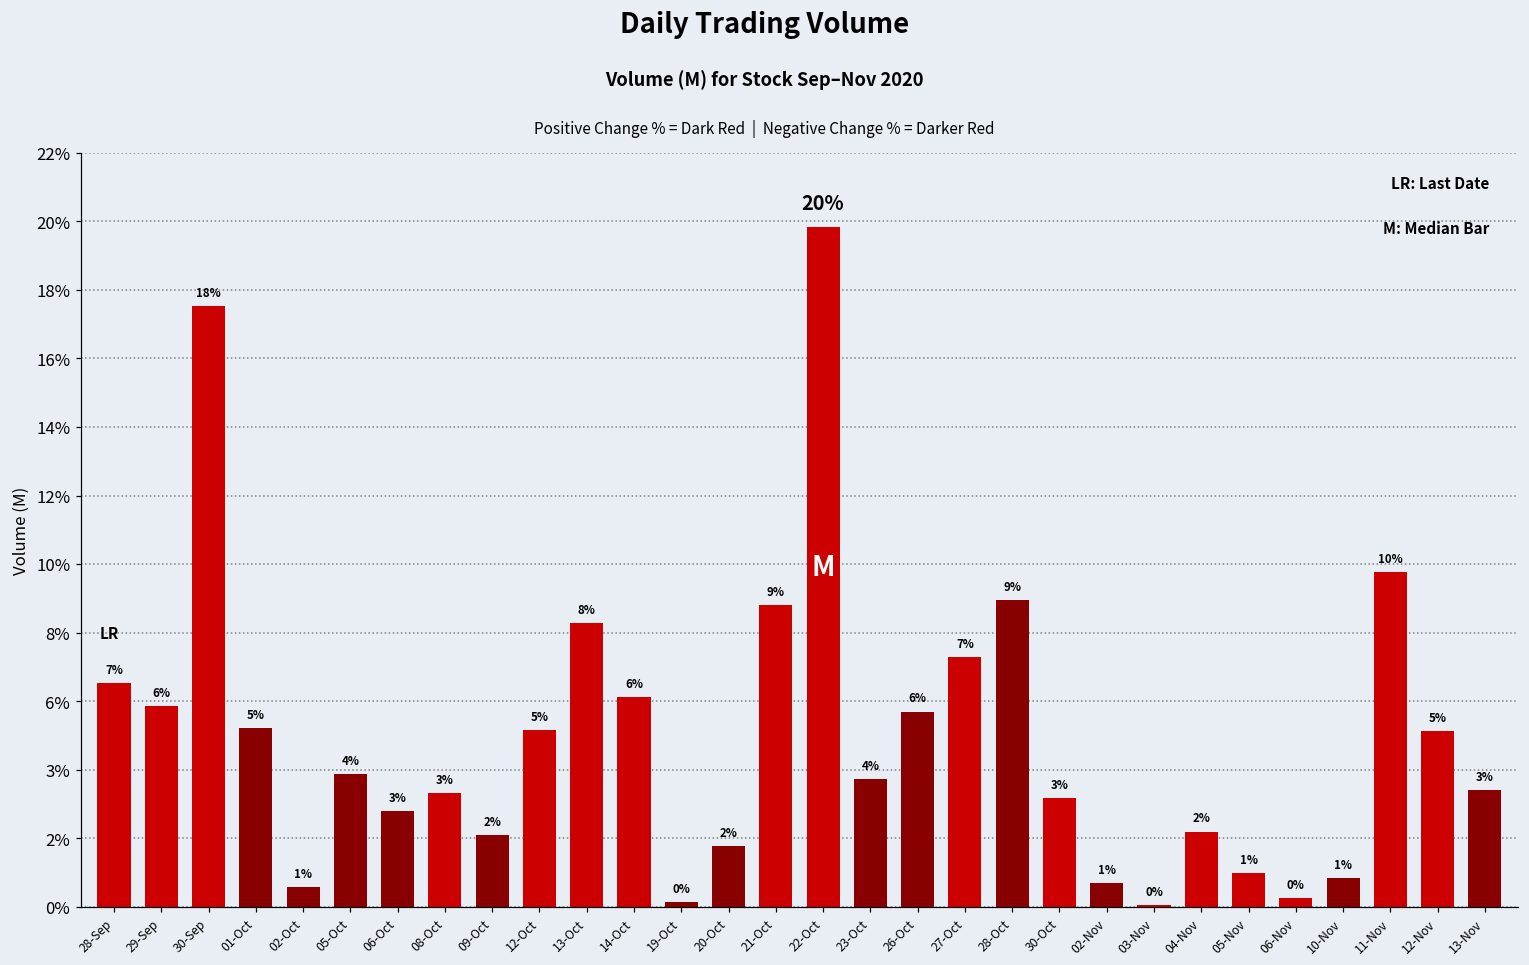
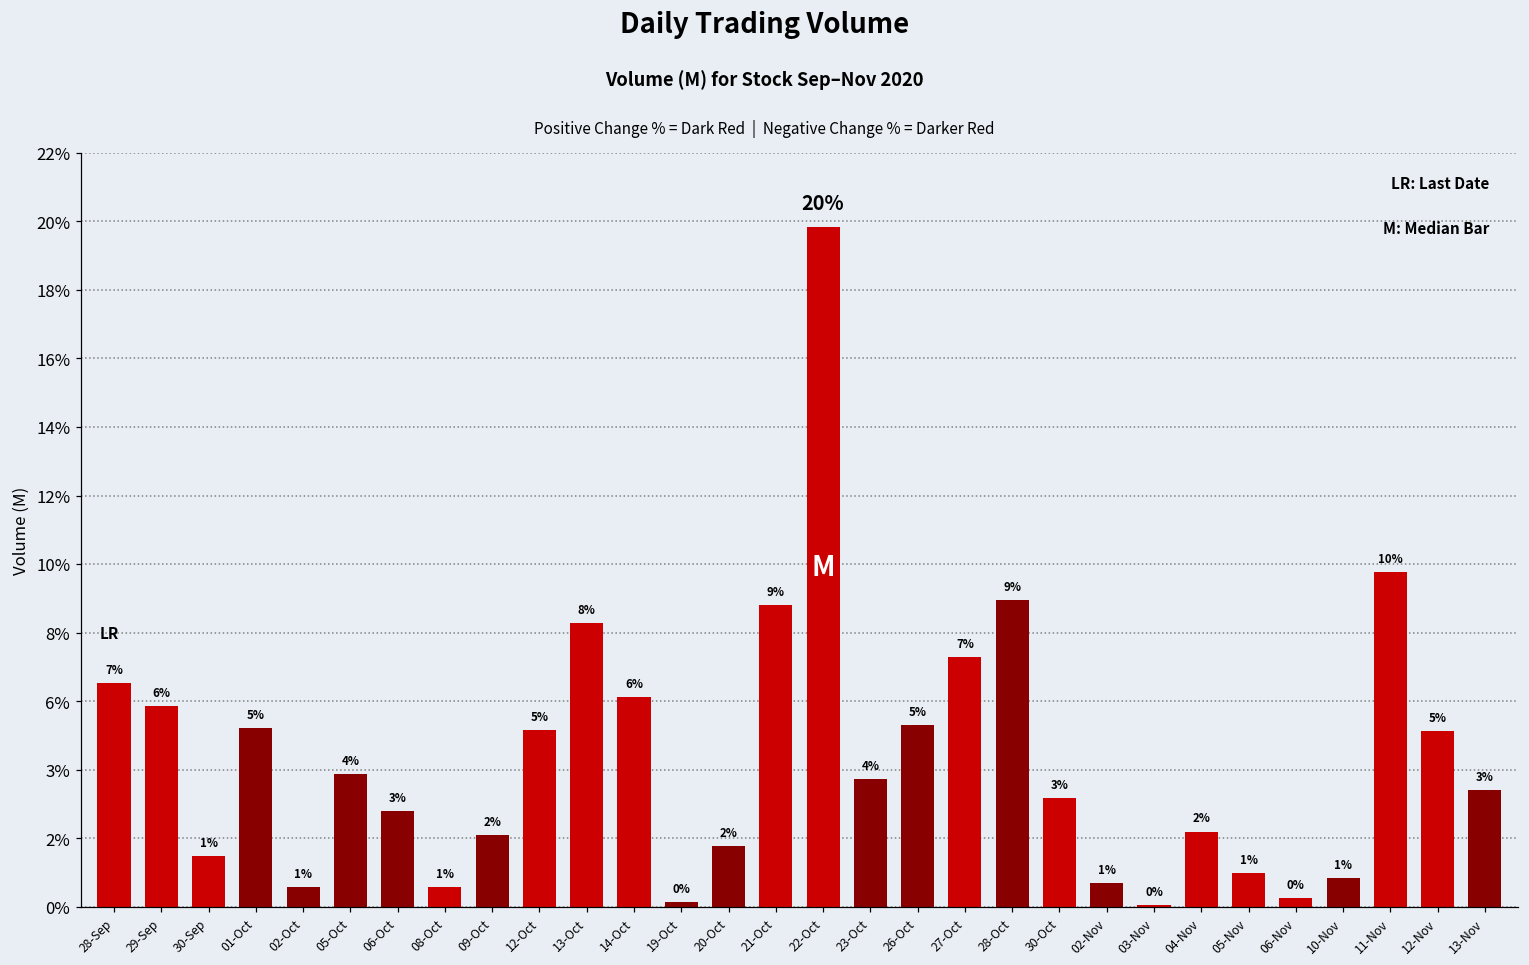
  {
    "28-Sep": "7%",
    "29-Sep": "6%",
-   "30-Sep": "18%",
+   "30-Sep": "1%",
    "01-Oct": "5%",
    "02-Oct": "1%",
    "05-Oct": "4%",
    "06-Oct": "3%",
-   "08-Oct": "3%",
+   "08-Oct": "1%",
    "09-Oct": "2%",
    "12-Oct": "5%",
    "13-Oct": "8%",
    "14-Oct": "6%",
    "19-Oct": "0%",
    "20-Oct": "2%",
    "21-Oct": "9%",
    "22-Oct": "20%",
    "23-Oct": "4%",
-   "26-Oct": "6%",
+   "26-Oct": "5%",
    "27-Oct": "7%",
    "28-Oct": "9%",
    "30-Oct": "3%",
    "02-Nov": "1%",
    "03-Nov": "0%",
    "04-Nov": "2%",
    "05-Nov": "1%",
    "06-Nov": "0%",
    "10-Nov": "1%",
    "11-Nov": "10%",
    "12-Nov": "5%",
    "13-Nov": "3%"
  }
